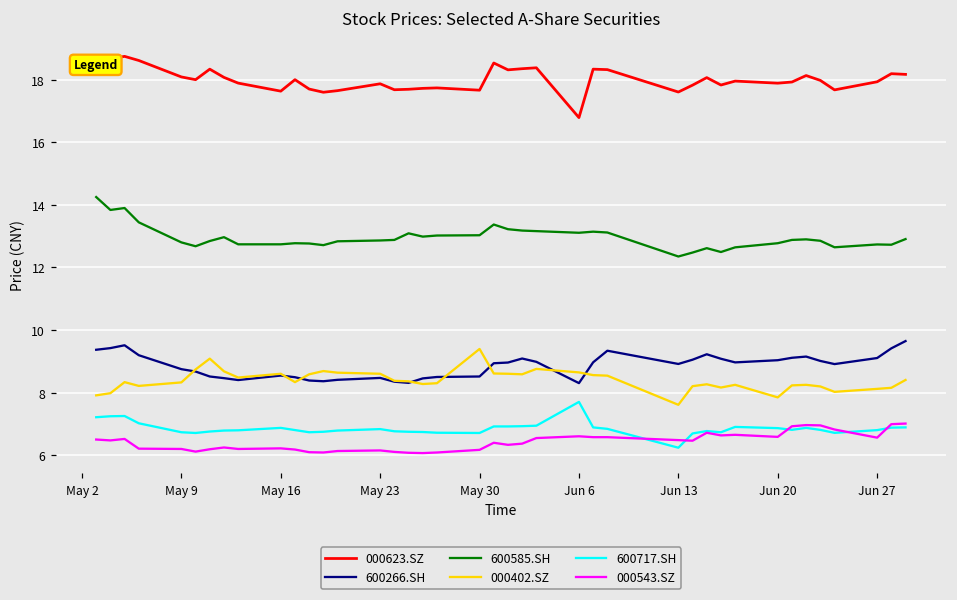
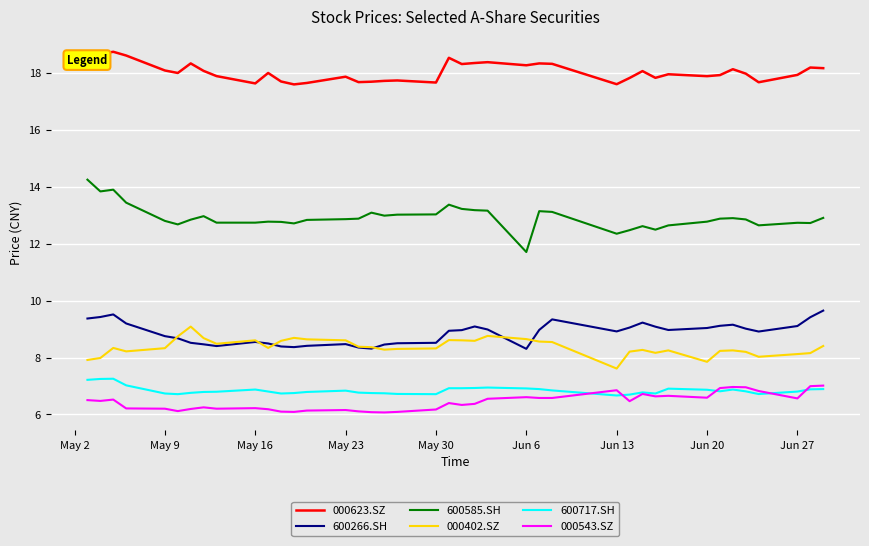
  {
    "000623.SZ": {
      "May 9": 18.1,
      "May 16": 17.6,
      "May 23": 17.9,
      "May 30": 17.7,
-     "Jun 6": 16.8,
+     "Jun 6": 18.3,
      "Jun 13": 17.6,
      "Jun 20": 17.9,
      "Jun 27": 17.9
    },
    "600266.SH": {
      "May 9": 8.8,
      "May 23": 8.5,
      "May 30": 8.5,
      "Jun 6": 8.3,
      "Jun 13": 8.9,
      "Jun 20": 9.0,
      "Jun 27": 9.1
    },
    "600585.SH": {
      "May 9": 12.8,
      "May 16": 12.7,
      "May 23": 12.9,
      "May 30": 13.0,
-     "Jun 6": 13.1,
+     "Jun 6": 11.7,
      "Jun 13": 12.3,
      "Jun 20": 12.8,
      "Jun 27": 12.7
    },
    "000402.SZ": {
      "May 9": 8.3,
      "May 23": 8.6,
-     "May 30": 9.4,
+     "May 30": 8.3,
      "Jun 6": 8.6,
      "Jun 13": 7.6,
      "Jun 20": 7.8,
      "Jun 27": 8.1
    },
    "600717.SH": {
      "May 9": 6.7,
      "May 16": 6.9,
      "May 23": 6.8,
      "May 30": 6.7,
-     "Jun 6": 7.7,
-     "Jun 13": 6.2,
+     "Jun 6": 6.9,
+     "Jun 13": 6.7,
      "Jun 20": 6.9,
      "Jun 27": 6.8
    },
    "000543.SZ": {
      "May 9": 6.2,
      "May 16": 6.2,
      "May 23": 6.2,
      "May 30": 6.2,
      "Jun 6": 6.6,
-     "Jun 13": 6.5,
+     "Jun 13": 6.9,
      "Jun 20": 6.6,
      "Jun 27": 6.6
    }
  }
